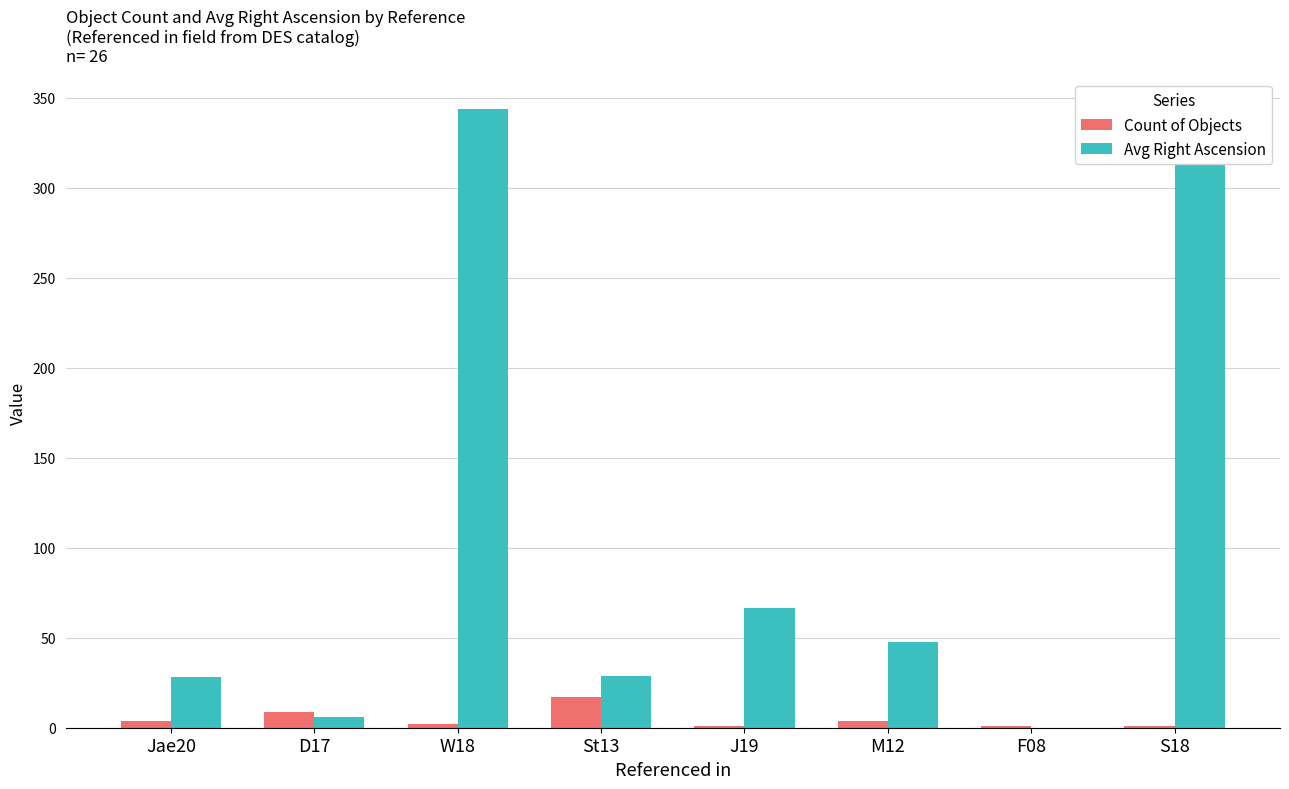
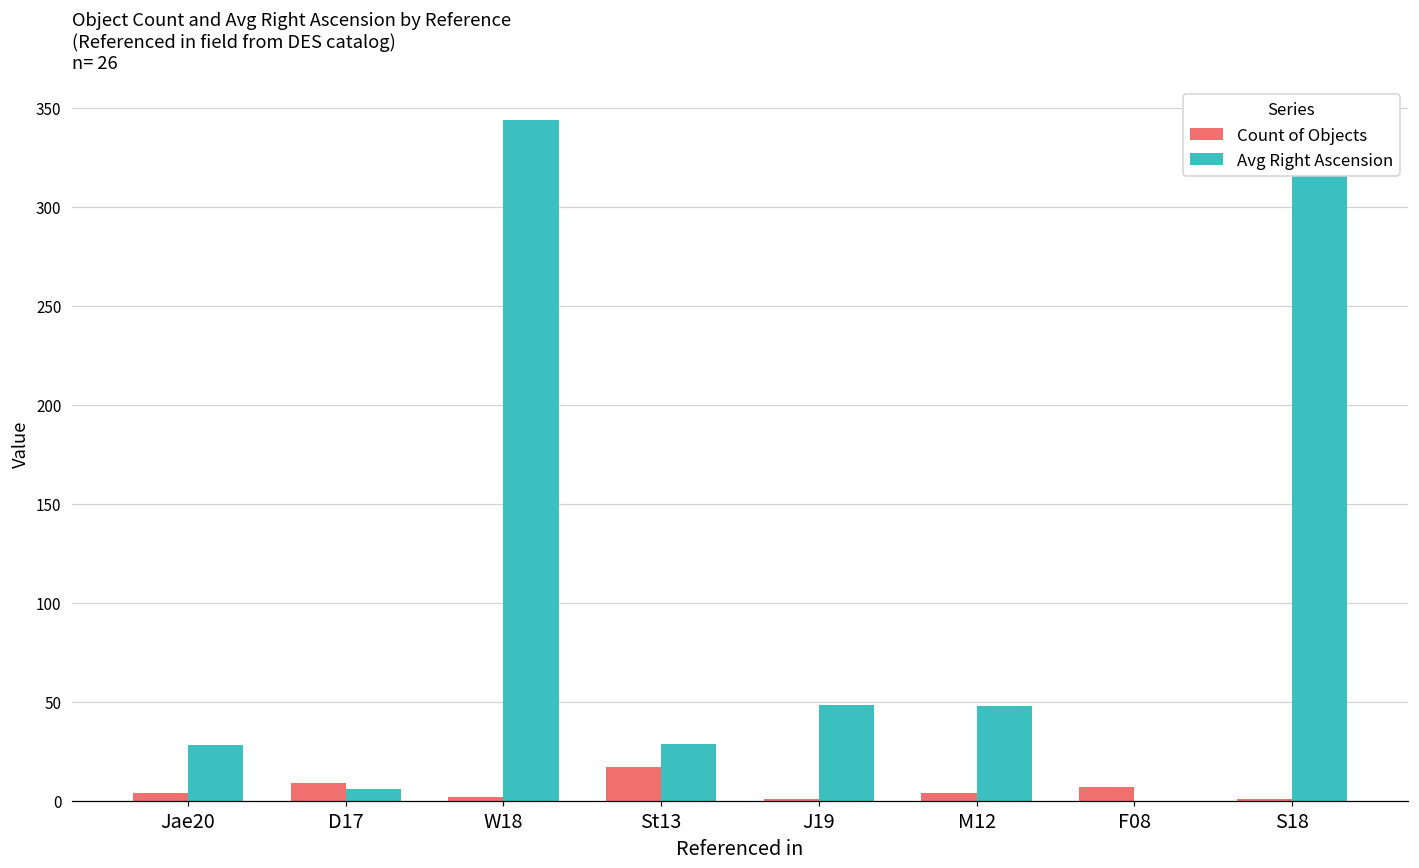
  {
    "Count of Objects": {
      "Jae20": 4,
      "D17": 9,
      "W18": 2,
      "St13": 17,
      "M12": 4,
-     "F08": 1
+     "F08": 7
    },
    "Avg Right Ascension": {
      "Jae20": 28,
      "D17": 6,
      "W18": 344,
      "St13": 29,
-     "J19": 66,
+     "J19": 48,
      "M12": 48,
      "F08": 0
    }
  }
